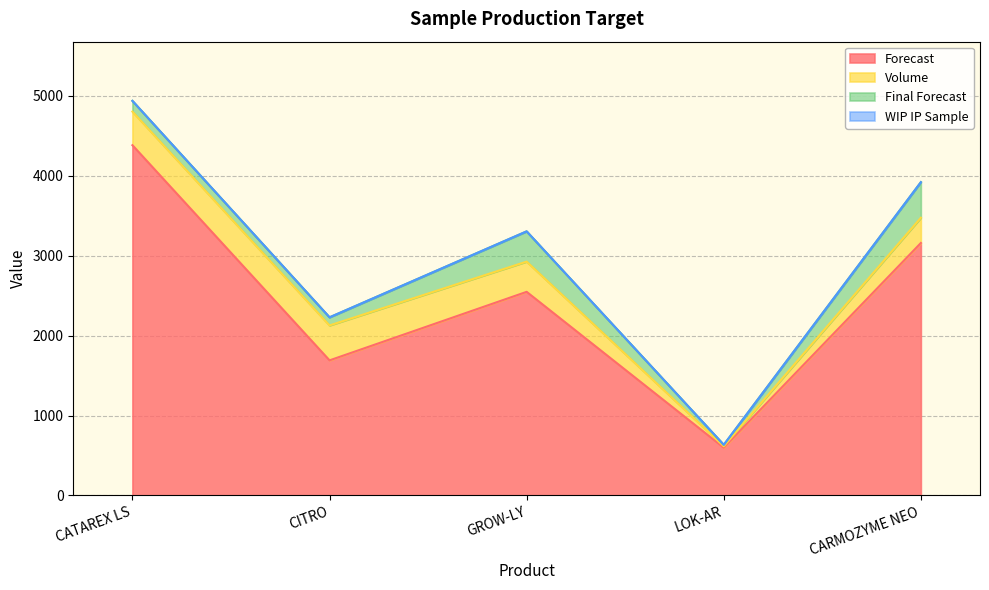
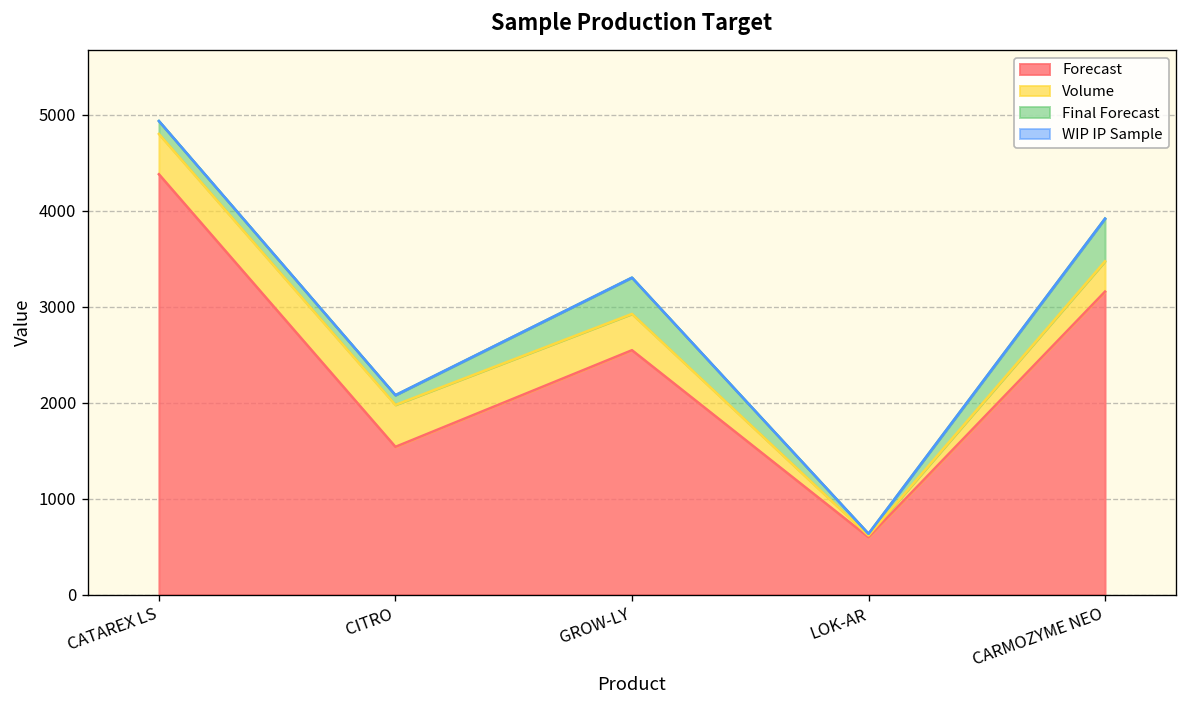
  {
    "Forecast": {
      "CATAREX LS": 4400,
-     "CITRO": 1700,
+     "CITRO": 1500,
      "GROW-LY": 2500,
      "CARMOZYME NEO": 3200
    },
    "Volume": {
      "CATAREX LS": 400,
      "CITRO": 400,
      "GROW-LY": 400,
      "CARMOZYME NEO": 300
    }
  }
